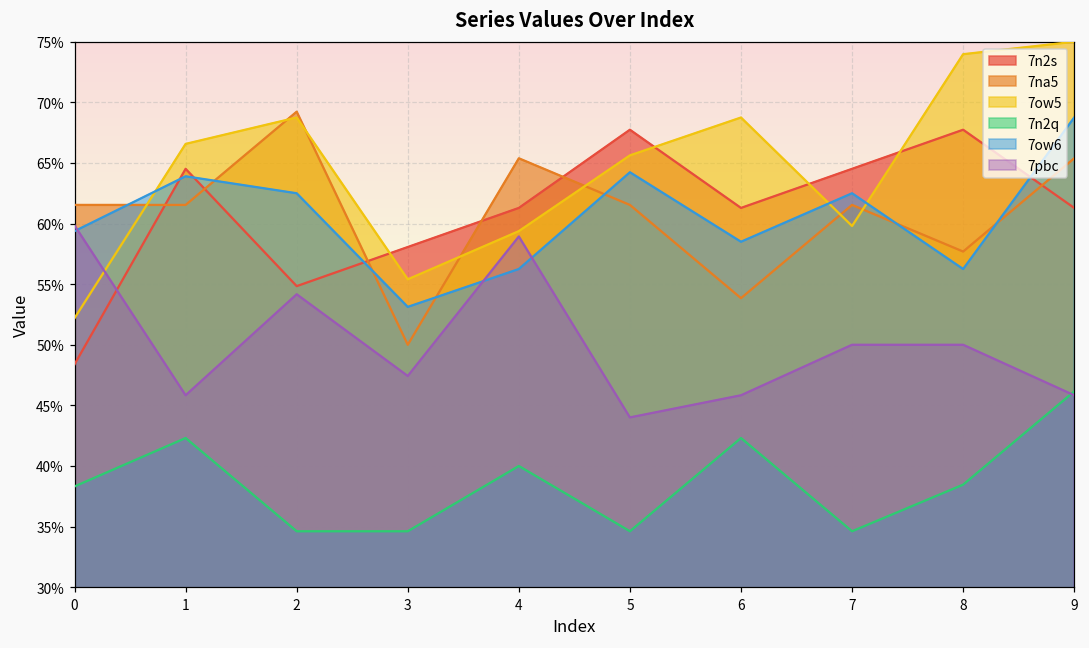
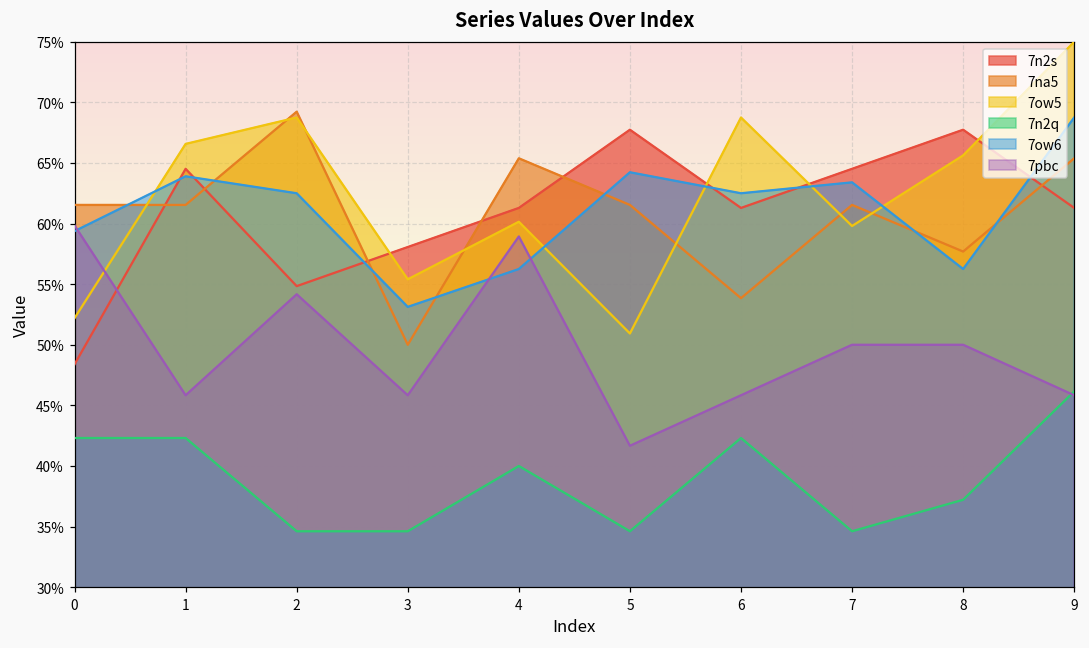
  {
    "7ow5": {
      "0": "52.2%",
      "1": "66.6%",
      "2": "68.8%",
      "3": "55.4%",
-     "4": "59.4%",
-     "5": "65.6%",
+     "4": "60.2%",
+     "5": "50.9%",
      "6": "68.8%",
      "7": "59.8%",
-     "8": "74.0%",
+     "8": "65.6%",
      "9": "75.0%"
    },
    "7n2q": {
-     "0": "38.3%",
+     "0": "42.3%",
      "1": "42.3%",
      "2": "34.6%",
      "3": "34.6%",
      "4": "40.0%",
      "5": "34.6%",
      "6": "42.3%",
      "7": "34.6%",
-     "8": "38.5%",
+     "8": "37.2%",
      "9": "46.2%"
    },
    "7ow6": {
      "0": "59.4%",
      "1": "63.9%",
      "2": "62.5%",
      "3": "53.1%",
      "4": "56.3%",
      "5": "64.2%",
-     "6": "58.5%",
-     "7": "62.5%",
+     "6": "62.5%",
+     "7": "63.4%",
      "8": "56.3%",
      "9": "68.8%"
    },
    "7pbc": {
      "0": "59.8%",
      "1": "45.8%",
      "2": "54.2%",
-     "3": "47.4%",
+     "3": "45.8%",
      "4": "58.9%",
-     "5": "44.0%",
+     "5": "41.7%",
      "6": "45.8%",
      "7": "50.0%",
      "8": "50.0%",
      "9": "45.8%"
    }
  }
